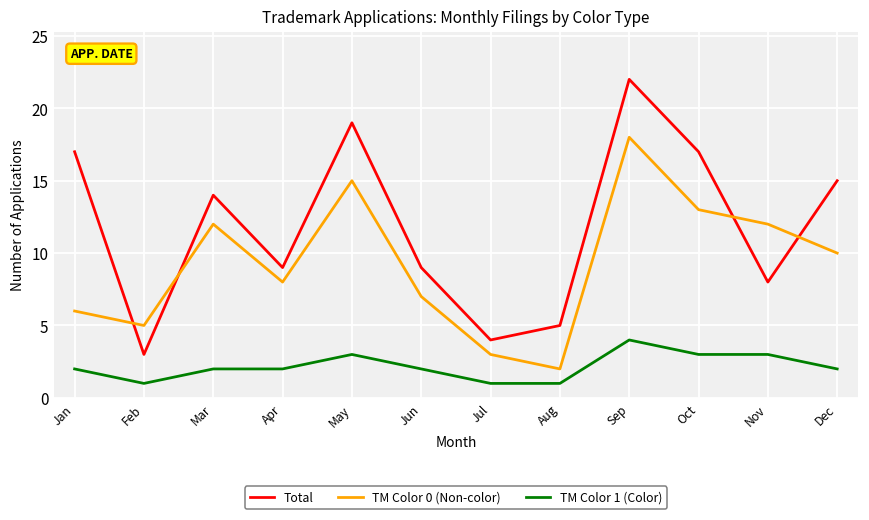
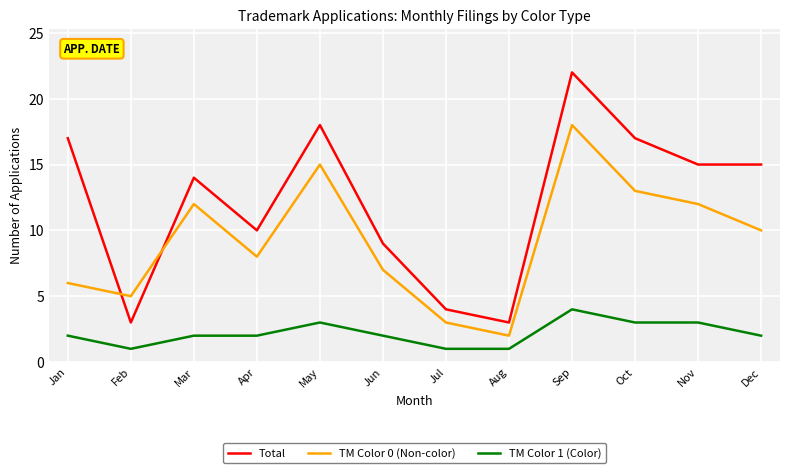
  {
    "Total": {
      "Jan": 17,
      "Feb": 3,
      "Mar": 14,
-     "Apr": 9,
-     "May": 19,
+     "Apr": 10,
+     "May": 18,
      "Jun": 9,
      "Jul": 4,
-     "Aug": 5,
+     "Aug": 3,
      "Sep": 22,
      "Oct": 17,
-     "Nov": 8,
+     "Nov": 15,
      "Dec": 15
    },
    "TM Color 0 (Non-color)": {
      "Jan": 6,
      "Feb": 5,
      "Mar": 12,
      "Apr": 8,
      "May": 15,
      "Jun": 7,
      "Jul": 3,
      "Aug": 2,
      "Sep": 18,
      "Oct": 13,
      "Nov": 12,
      "Dec": 10
    },
    "TM Color 1 (Color)": {
      "Jan": 2,
      "Feb": 1,
      "Mar": 2,
      "Apr": 2,
      "May": 3,
      "Jun": 2,
      "Jul": 1,
      "Aug": 1,
      "Sep": 4,
      "Oct": 3,
      "Nov": 3,
      "Dec": 2
    }
  }
